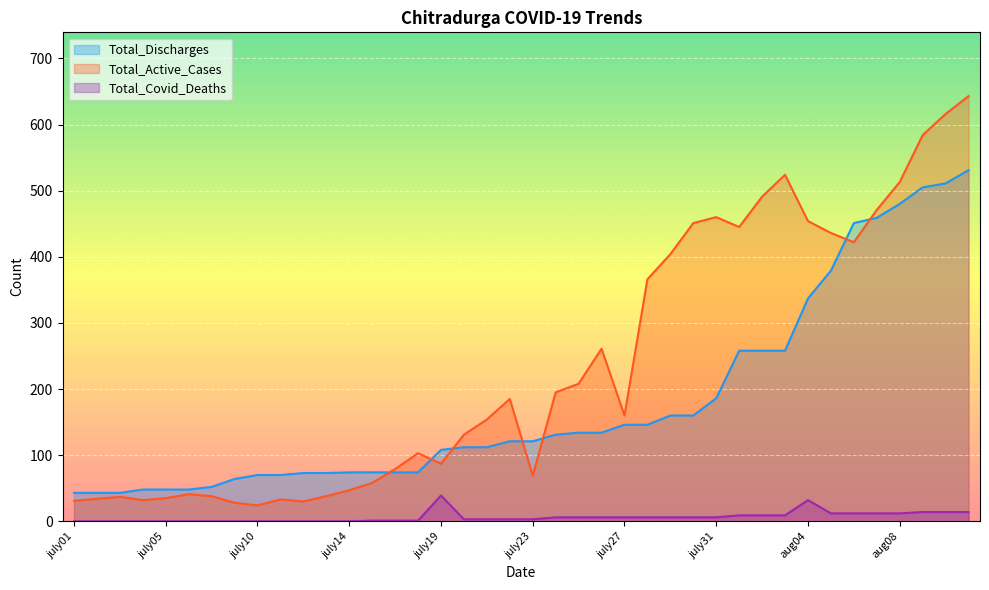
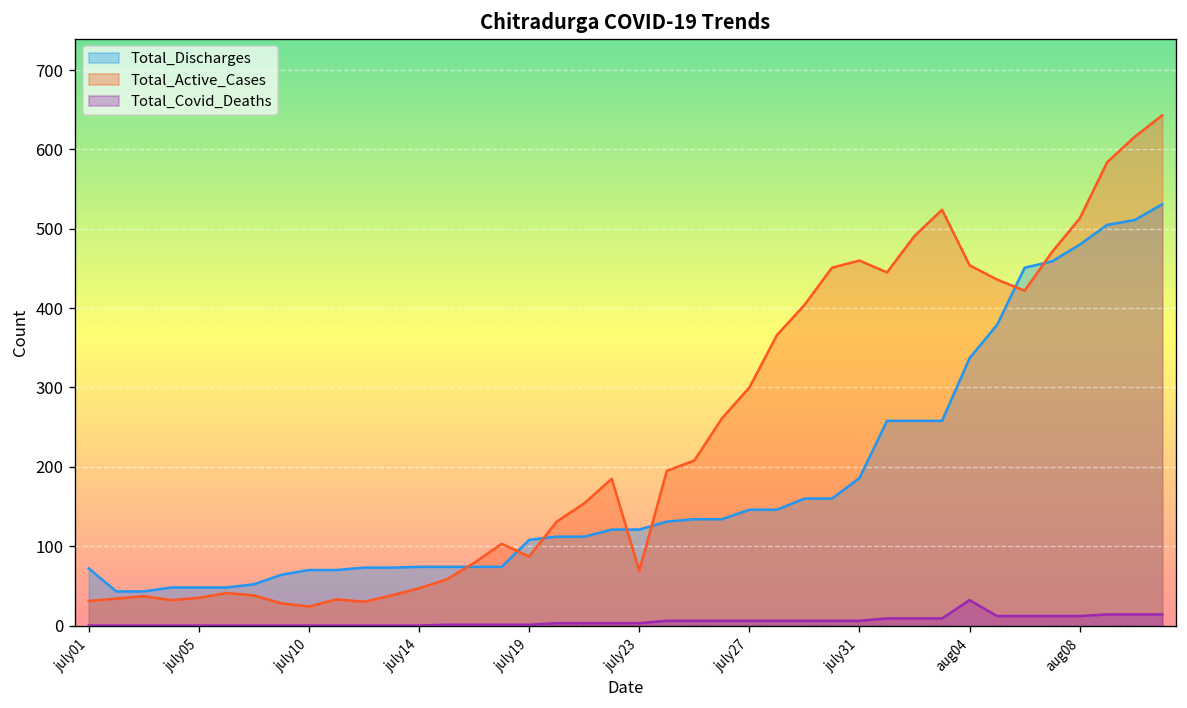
  {
    "Total_Discharges": {
-     "july01": 40,
+     "july01": 70,
      "july05": 50,
      "july10": 70,
      "july14": 70,
      "july19": 110,
      "july23": 120,
      "july27": 150,
      "july31": 190,
      "aug04": 340,
      "aug08": 480
    },
    "Total_Active_Cases": {
      "july01": 30,
      "july05": 40,
      "july10": 20,
      "july14": 50,
      "july19": 90,
      "july23": 70,
-     "july27": 160,
+     "july27": 300,
      "july31": 460,
      "aug04": 450,
      "aug08": 510
    },
    "Total_Covid_Deaths": {
      "july01": 0,
      "july05": 0,
      "july10": 0,
      "july14": 0,
-     "july19": 40,
+     "july19": 0,
      "july23": 0,
      "july27": 10,
      "july31": 10,
      "aug04": 30,
      "aug08": 10
    }
  }
